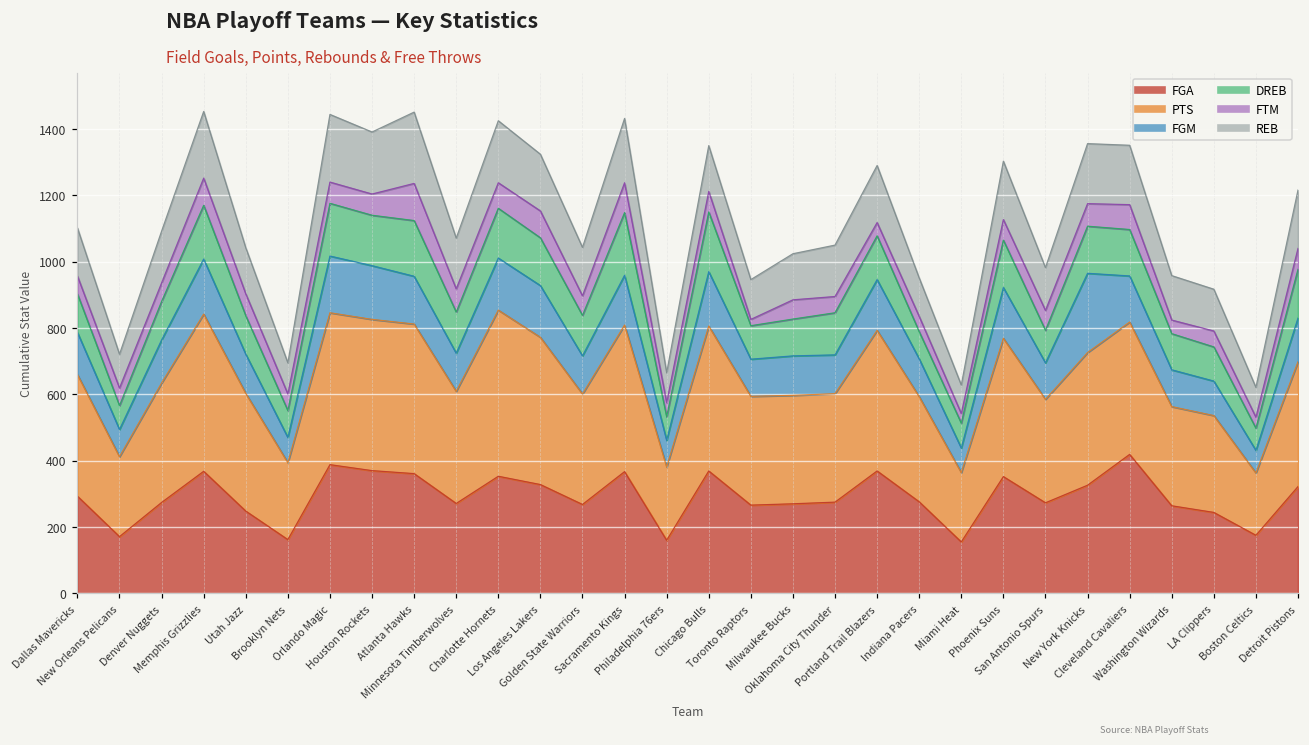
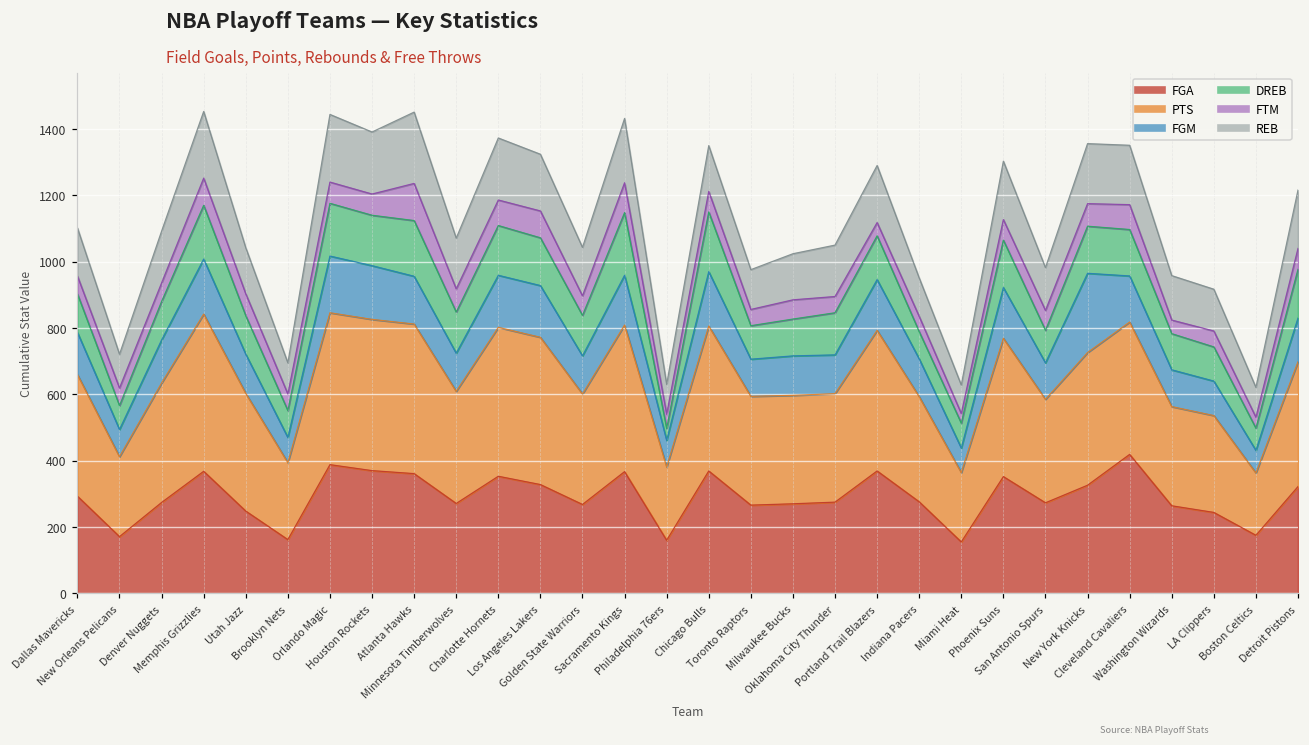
  {
    "FGA": {
      "Dallas Mavericks": 290,
      "New Orleans Pelicans": 170,
      "Denver Nuggets": 270,
      "Memphis Grizzlies": 370,
      "Utah Jazz": 250,
      "Brooklyn Nets": 160,
      "Orlando Magic": 390,
      "Houston Rockets": 370,
      "Atlanta Hawks": 360,
      "Minnesota Timberwolves": 270,
      "Charlotte Hornets": 350,
      "Los Angeles Lakers": 330,
      "Golden State Warriors": 270,
      "Sacramento Kings": 370,
      "Philadelphia 76ers": 160,
      "Chicago Bulls": 370,
      "Toronto Raptors": 270,
      "Milwaukee Bucks": 270,
      "Oklahoma City Thunder": 280,
      "Portland Trail Blazers": 370,
      "Indiana Pacers": 280,
      "Miami Heat": 160,
      "Phoenix Suns": 350,
      "San Antonio Spurs": 270,
      "New York Knicks": 330,
      "Cleveland Cavaliers": 420,
      "Washington Wizards": 260,
      "LA Clippers": 240,
      "Boston Celtics": 180,
      "Detroit Pistons": 320
    },
    "PTS": {
      "Dallas Mavericks": 370,
      "New Orleans Pelicans": 240,
      "Denver Nuggets": 360,
      "Memphis Grizzlies": 470,
      "Utah Jazz": 360,
      "Brooklyn Nets": 230,
      "Orlando Magic": 460,
      "Houston Rockets": 460,
      "Atlanta Hawks": 450,
      "Minnesota Timberwolves": 340,
-     "Charlotte Hornets": 500,
+     "Charlotte Hornets": 450,
      "Los Angeles Lakers": 440,
      "Golden State Warriors": 330,
      "Sacramento Kings": 440,
      "Philadelphia 76ers": 220,
      "Chicago Bulls": 440,
      "Toronto Raptors": 330,
      "Milwaukee Bucks": 330,
      "Oklahoma City Thunder": 330,
      "Portland Trail Blazers": 420,
      "Indiana Pacers": 320,
      "Miami Heat": 210,
      "Phoenix Suns": 420,
      "San Antonio Spurs": 310,
      "New York Knicks": 400,
      "Cleveland Cavaliers": 400,
      "Washington Wizards": 300,
      "LA Clippers": 290,
      "Boston Celtics": 190,
      "Detroit Pistons": 380
    },
    "FGM": {
      "Dallas Mavericks": 130,
      "New Orleans Pelicans": 80,
      "Denver Nuggets": 130,
      "Memphis Grizzlies": 170,
      "Utah Jazz": 120,
      "Brooklyn Nets": 80,
      "Orlando Magic": 170,
      "Houston Rockets": 160,
      "Atlanta Hawks": 140,
      "Minnesota Timberwolves": 120,
      "Charlotte Hornets": 160,
      "Los Angeles Lakers": 160,
      "Golden State Warriors": 120,
      "Sacramento Kings": 150,
      "Philadelphia 76ers": 80,
      "Chicago Bulls": 160,
      "Toronto Raptors": 110,
      "Milwaukee Bucks": 120,
      "Oklahoma City Thunder": 120,
      "Portland Trail Blazers": 150,
      "Indiana Pacers": 110,
      "Miami Heat": 70,
      "Phoenix Suns": 150,
      "San Antonio Spurs": 110,
      "New York Knicks": 240,
      "Cleveland Cavaliers": 140,
      "Washington Wizards": 110,
      "LA Clippers": 100,
      "Boston Celtics": 70,
      "Detroit Pistons": 130
    },
    "DREB": {
      "Dallas Mavericks": 120,
      "New Orleans Pelicans": 70,
      "Denver Nuggets": 120,
      "Memphis Grizzlies": 160,
      "Utah Jazz": 120,
      "Brooklyn Nets": 80,
      "Orlando Magic": 160,
      "Houston Rockets": 150,
      "Atlanta Hawks": 170,
      "Minnesota Timberwolves": 120,
      "Charlotte Hornets": 150,
      "Los Angeles Lakers": 140,
      "Golden State Warriors": 120,
      "Sacramento Kings": 190,
-     "Philadelphia 76ers": 70,
+     "Philadelphia 76ers": 40,
      "Chicago Bulls": 180,
      "Toronto Raptors": 100,
      "Milwaukee Bucks": 110,
      "Oklahoma City Thunder": 130,
      "Portland Trail Blazers": 130,
      "Indiana Pacers": 80,
      "Miami Heat": 80,
      "Phoenix Suns": 140,
      "San Antonio Spurs": 100,
      "New York Knicks": 140,
      "Cleveland Cavaliers": 140,
      "Washington Wizards": 110,
      "LA Clippers": 100,
      "Boston Celtics": 70,
      "Detroit Pistons": 150
    },
    "FTM": {
      "Dallas Mavericks": 50,
      "New Orleans Pelicans": 50,
      "Denver Nuggets": 60,
      "Memphis Grizzlies": 80,
      "Utah Jazz": 70,
      "Brooklyn Nets": 50,
      "Orlando Magic": 60,
      "Houston Rockets": 60,
      "Atlanta Hawks": 110,
      "Minnesota Timberwolves": 70,
      "Charlotte Hornets": 80,
      "Los Angeles Lakers": 80,
      "Golden State Warriors": 60,
      "Sacramento Kings": 90,
      "Philadelphia 76ers": 40,
      "Chicago Bulls": 60,
-     "Toronto Raptors": 20,
+     "Toronto Raptors": 50,
      "Milwaukee Bucks": 60,
      "Oklahoma City Thunder": 50,
      "Portland Trail Blazers": 40,
      "Indiana Pacers": 50,
      "Miami Heat": 30,
      "Phoenix Suns": 60,
      "San Antonio Spurs": 60,
      "New York Knicks": 70,
      "Cleveland Cavaliers": 80,
      "Washington Wizards": 40,
      "LA Clippers": 50,
      "Boston Celtics": 30,
      "Detroit Pistons": 60
    },
    "REB": {
      "Dallas Mavericks": 150,
      "New Orleans Pelicans": 100,
      "Denver Nuggets": 160,
      "Memphis Grizzlies": 200,
      "Utah Jazz": 140,
      "Brooklyn Nets": 90,
      "Orlando Magic": 200,
      "Houston Rockets": 190,
      "Atlanta Hawks": 220,
      "Minnesota Timberwolves": 150,
      "Charlotte Hornets": 190,
      "Los Angeles Lakers": 170,
      "Golden State Warriors": 150,
      "Sacramento Kings": 190,
      "Philadelphia 76ers": 90,
      "Chicago Bulls": 140,
      "Toronto Raptors": 120,
      "Milwaukee Bucks": 140,
      "Oklahoma City Thunder": 160,
      "Portland Trail Blazers": 170,
      "Indiana Pacers": 120,
      "Miami Heat": 90,
      "Phoenix Suns": 180,
      "San Antonio Spurs": 130,
      "New York Knicks": 180,
      "Cleveland Cavaliers": 180,
      "Washington Wizards": 130,
      "LA Clippers": 130,
      "Boston Celtics": 90,
      "Detroit Pistons": 180
    }
  }
